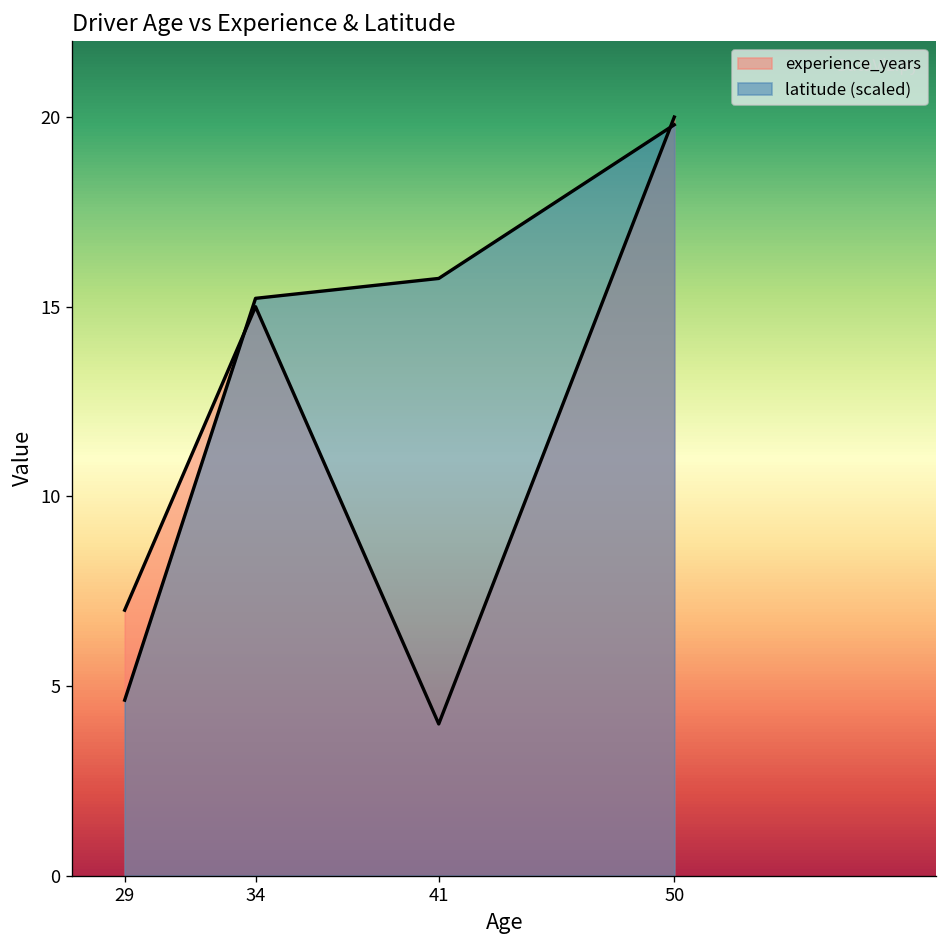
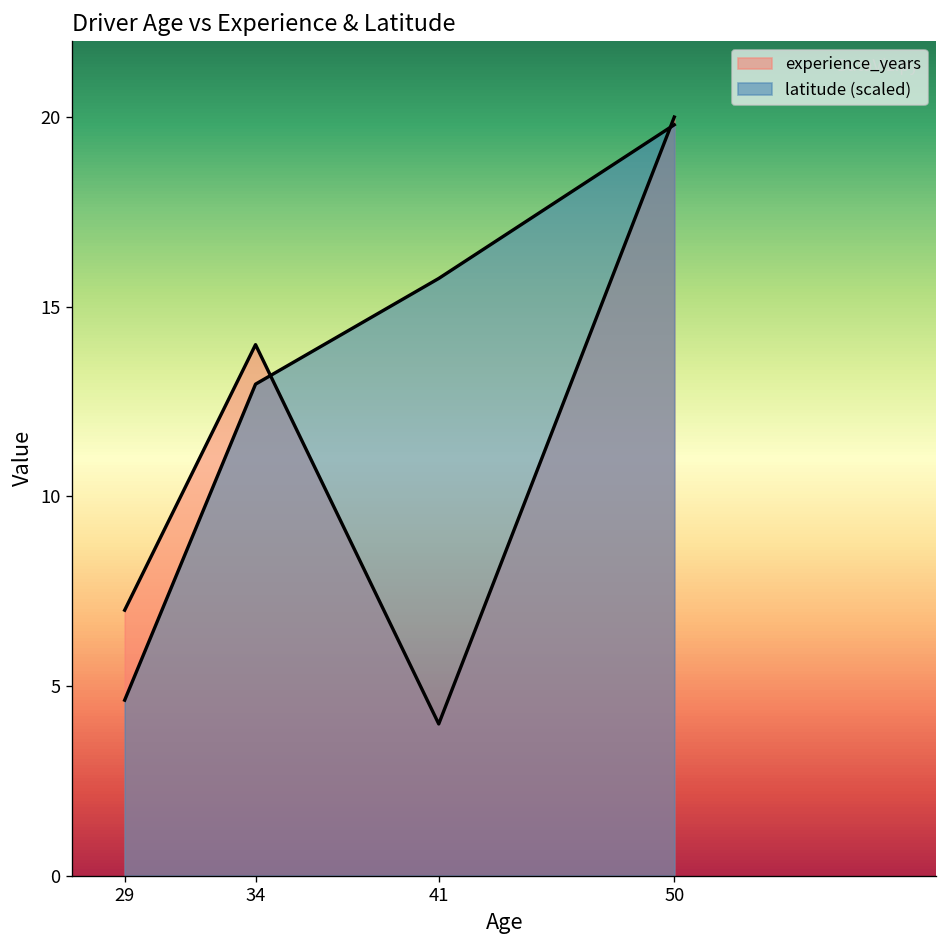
  {
    "experience_years": {
      "29": 7,
-     "34": 15,
+     "34": 14,
      "41": 4,
      "50": 20
    },
    "latitude (scaled)": {
      "29": 4.6,
-     "34": 15.2,
+     "34": 13.0,
      "41": 15.7,
      "50": 19.8
    }
  }
